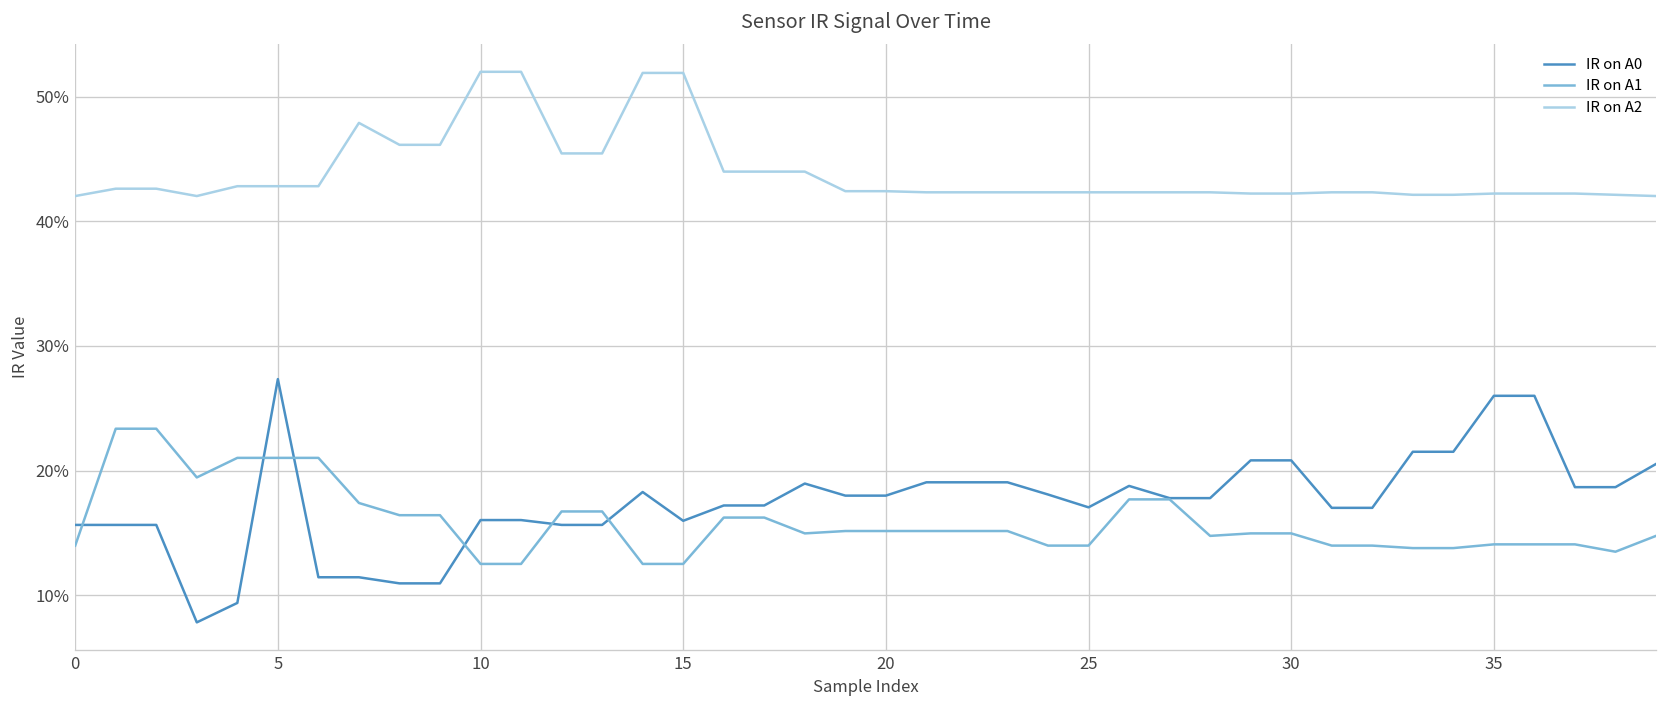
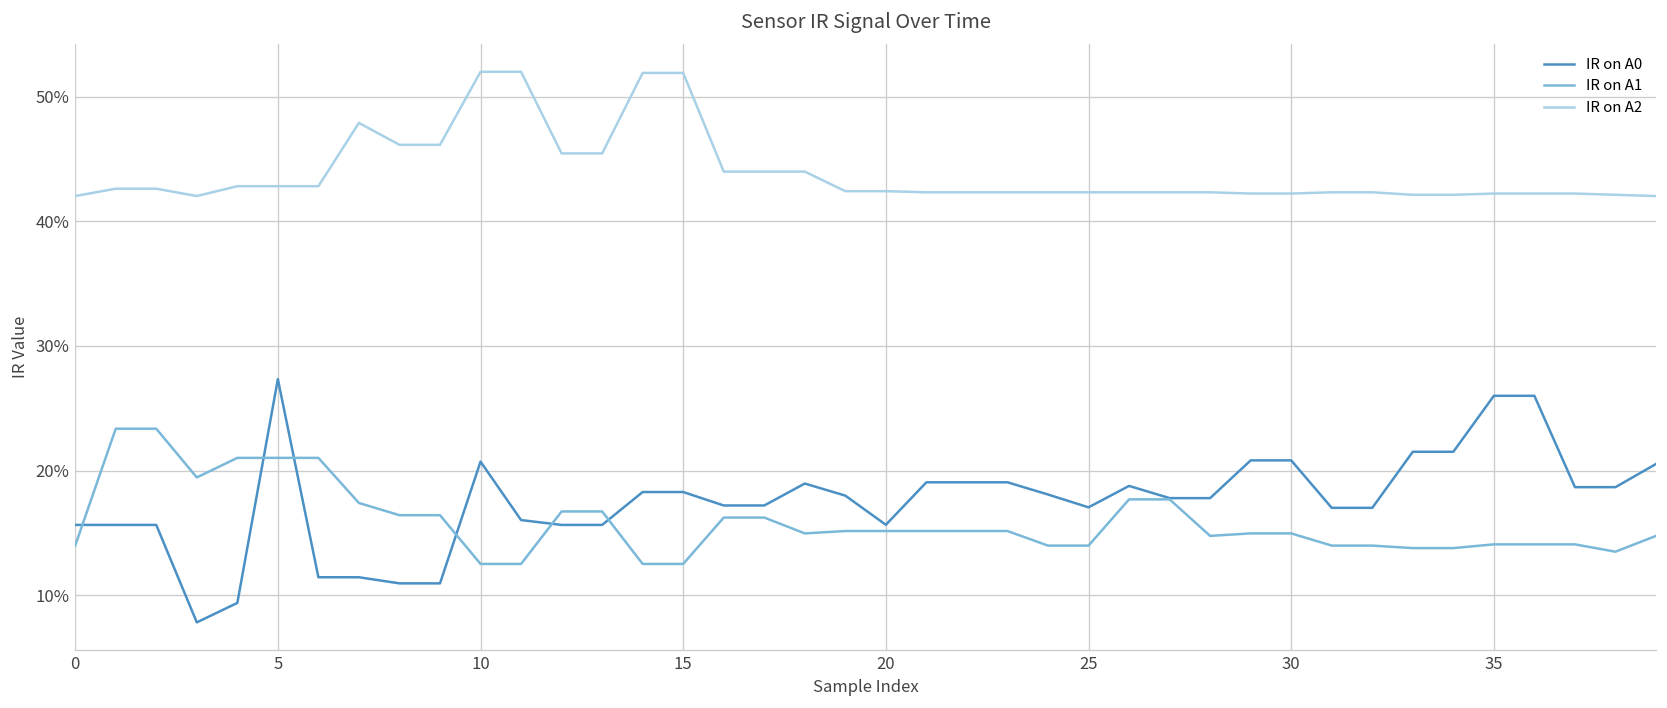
  {
    "IR on A0": {
      "0": "15.6%",
      "5": "27.3%",
-     "10": "16.0%",
-     "15": "16.0%",
-     "20": "18.0%",
+     "10": "20.7%",
+     "15": "18.3%",
+     "20": "15.7%",
      "25": "17.1%",
      "30": "20.8%",
      "35": "26.0%"
    }
  }
